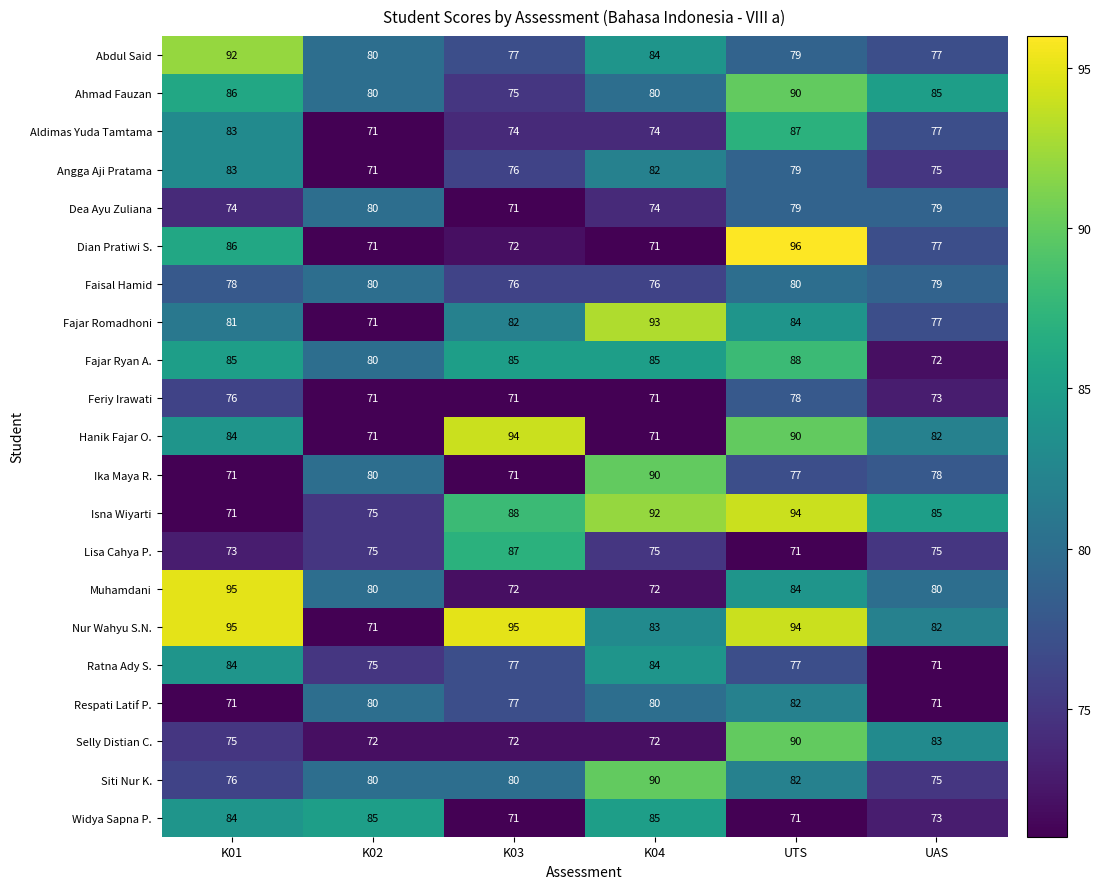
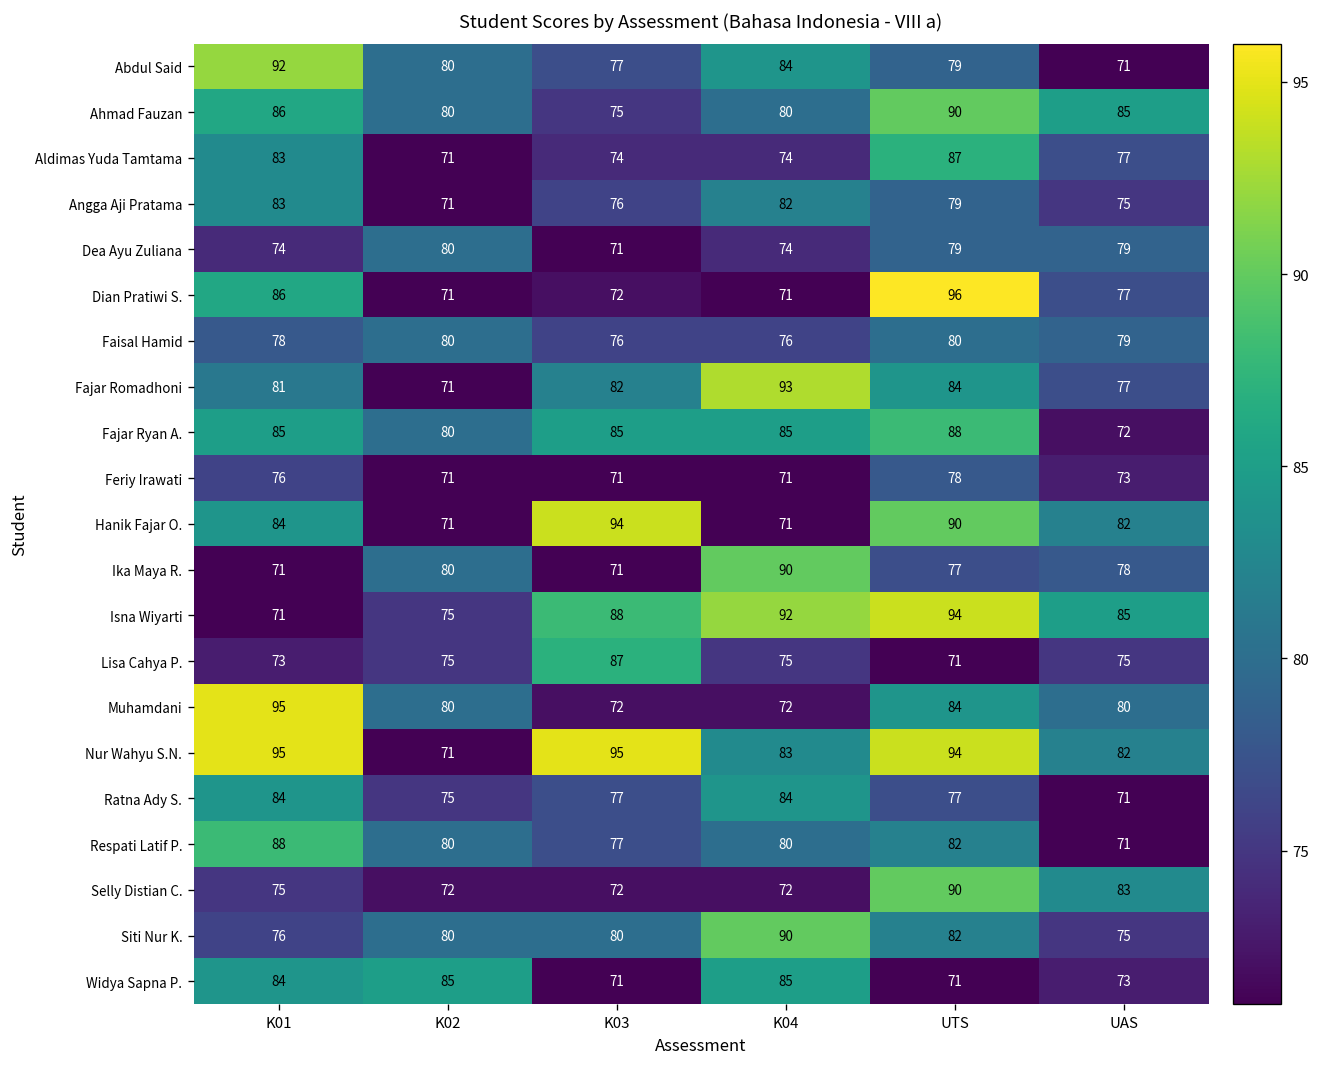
  {
    "Abdul Said": {
      "K01": 92,
      "K02": 80,
      "K03": 77,
      "K04": 84,
      "UTS": 79,
-     "UAS": 77
+     "UAS": 71
    },
    "Ahmad Fauzan": {
      "K01": 86,
      "K02": 80,
      "K03": 75,
      "K04": 80,
      "UTS": 90,
      "UAS": 85
    },
    "Aldimas Yuda Tamtama": {
      "K01": 83,
      "K02": 71,
      "K03": 74,
      "K04": 74,
      "UTS": 87,
      "UAS": 77
    },
    "Angga Aji Pratama": {
      "K01": 83,
      "K02": 71,
      "K03": 76,
      "K04": 82,
      "UTS": 79,
      "UAS": 75
    },
    "Dea Ayu Zuliana": {
      "K01": 74,
      "K02": 80,
      "K03": 71,
      "K04": 74,
      "UTS": 79,
      "UAS": 79
    },
    "Dian Pratiwi S.": {
      "K01": 86,
      "K02": 71,
      "K03": 72,
      "K04": 71,
      "UTS": 96,
      "UAS": 77
    },
    "Faisal Hamid": {
      "K01": 78,
      "K02": 80,
      "K03": 76,
      "K04": 76,
      "UTS": 80,
      "UAS": 79
    },
    "Fajar Romadhoni": {
      "K01": 81,
      "K02": 71,
      "K03": 82,
      "K04": 93,
      "UTS": 84,
      "UAS": 77
    },
    "Fajar Ryan A.": {
      "K01": 85,
      "K02": 80,
      "K03": 85,
      "K04": 85,
      "UTS": 88,
      "UAS": 72
    },
    "Feriy Irawati": {
      "K01": 76,
      "K02": 71,
      "K03": 71,
      "K04": 71,
      "UTS": 78,
      "UAS": 73
    },
    "Hanik Fajar O.": {
      "K01": 84,
      "K02": 71,
      "K03": 94,
      "K04": 71,
      "UTS": 90,
      "UAS": 82
    },
    "Ika Maya R.": {
      "K01": 71,
      "K02": 80,
      "K03": 71,
      "K04": 90,
      "UTS": 77,
      "UAS": 78
    },
    "Isna Wiyarti": {
      "K01": 71,
      "K02": 75,
      "K03": 88,
      "K04": 92,
      "UTS": 94,
      "UAS": 85
    },
    "Lisa Cahya P.": {
      "K01": 73,
      "K02": 75,
      "K03": 87,
      "K04": 75,
      "UTS": 71,
      "UAS": 75
    },
    "Muhamdani": {
      "K01": 95,
      "K02": 80,
      "K03": 72,
      "K04": 72,
      "UTS": 84,
      "UAS": 80
    },
    "Nur Wahyu S.N.": {
      "K01": 95,
      "K02": 71,
      "K03": 95,
      "K04": 83,
      "UTS": 94,
      "UAS": 82
    },
    "Ratna Ady S.": {
      "K01": 84,
      "K02": 75,
      "K03": 77,
      "K04": 84,
      "UTS": 77,
      "UAS": 71
    },
    "Respati Latif P.": {
-     "K01": 71,
+     "K01": 88,
      "K02": 80,
      "K03": 77,
      "K04": 80,
      "UTS": 82,
      "UAS": 71
    },
    "Selly Distian C.": {
      "K01": 75,
      "K02": 72,
      "K03": 72,
      "K04": 72,
      "UTS": 90,
      "UAS": 83
    },
    "Siti Nur K.": {
      "K01": 76,
      "K02": 80,
      "K03": 80,
      "K04": 90,
      "UTS": 82,
      "UAS": 75
    },
    "Widya Sapna P.": {
      "K01": 84,
      "K02": 85,
      "K03": 71,
      "K04": 85,
      "UTS": 71,
      "UAS": 73
    }
  }
